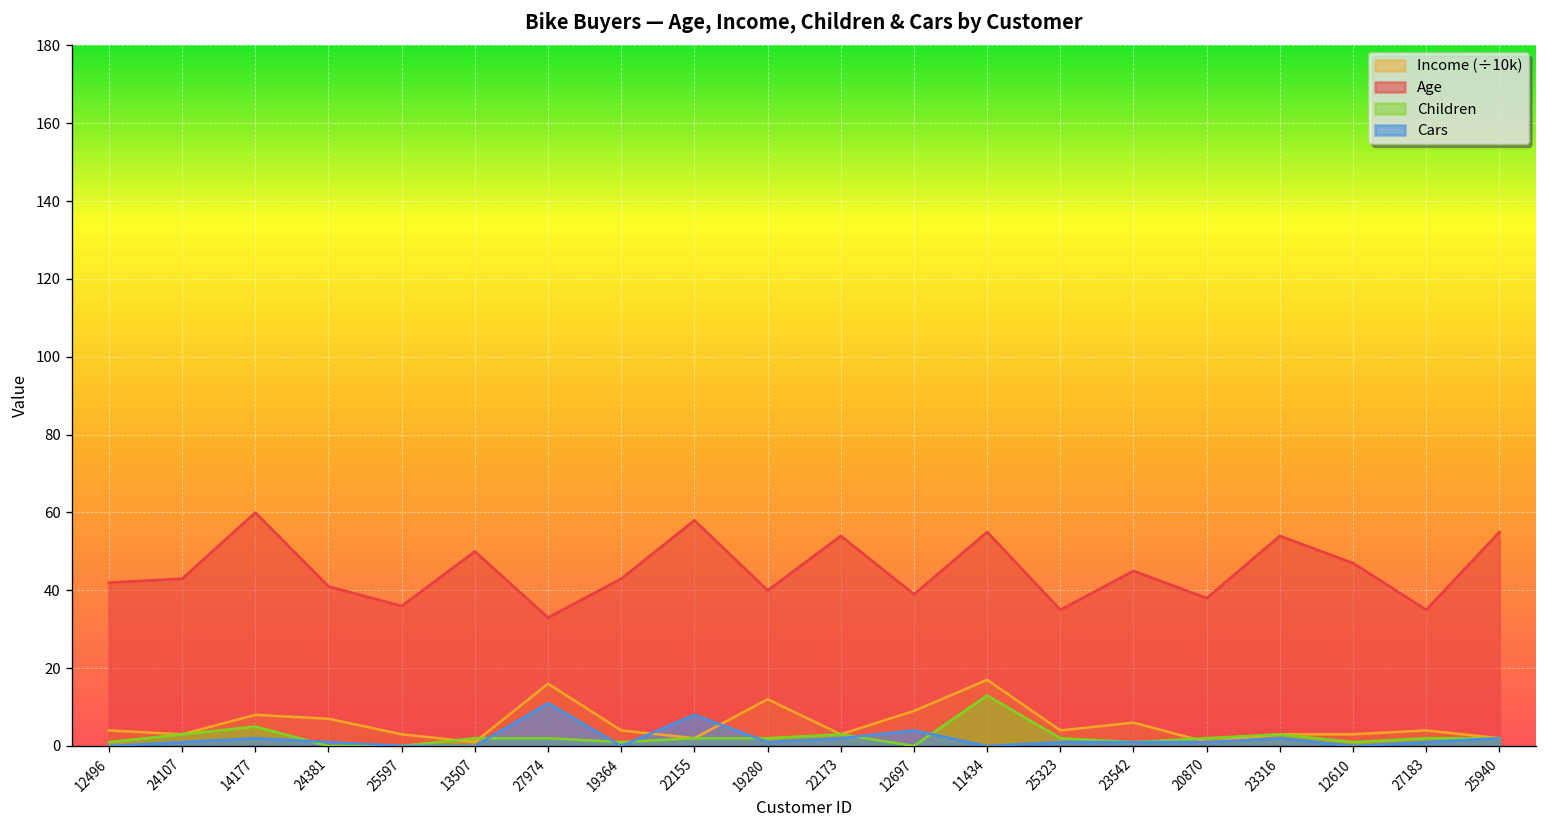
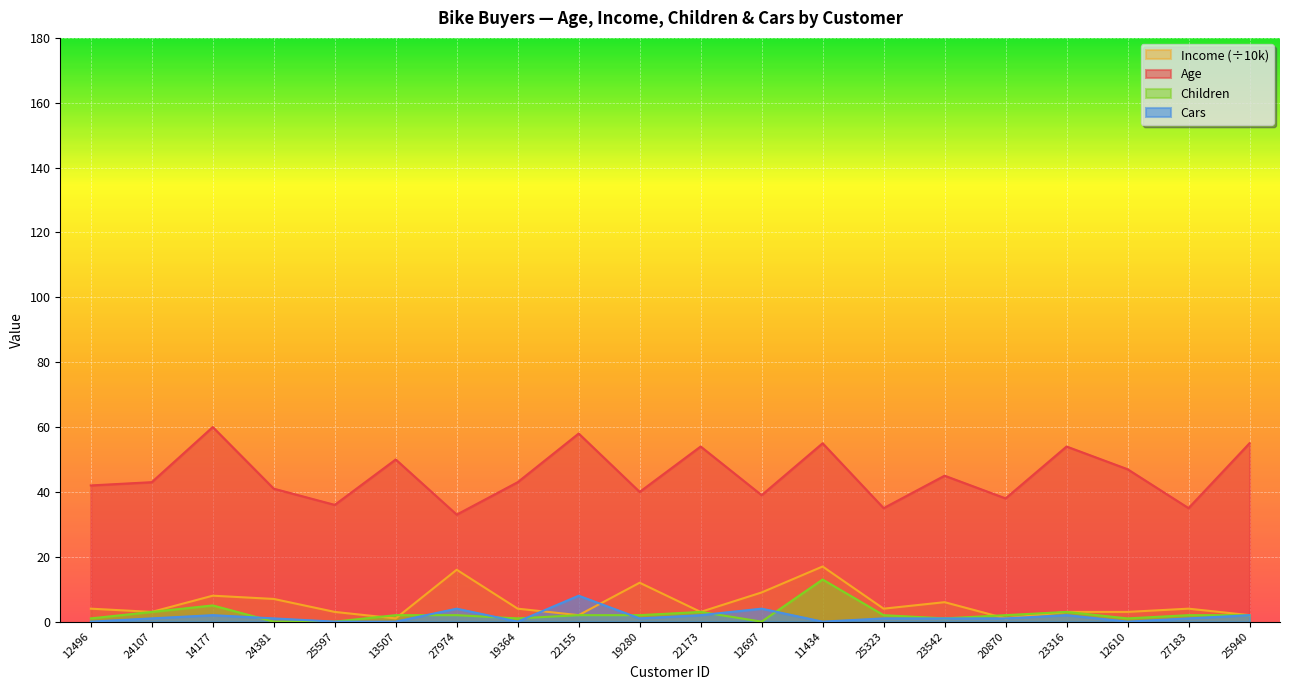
  {
    "Income (÷10k)": {
      "12496": 4,
      "14177": 8,
      "24381": 7,
      "25597": 3,
      "13507": 1,
      "27974": 16,
      "19364": 4,
      "19280": 12,
      "12697": 9,
      "11434": 17,
      "25323": 4,
      "23542": 6,
      "12610": 3,
      "27183": 4
    },
    "Age": {
      "12496": 42,
      "24107": 43,
      "14177": 60,
      "24381": 41,
      "25597": 36,
      "13507": 50,
      "27974": 33,
      "19364": 43,
      "22155": 58,
      "19280": 40,
      "22173": 54,
      "12697": 39,
      "11434": 55,
      "25323": 35,
      "23542": 45,
      "20870": 38,
      "23316": 54,
      "12610": 47,
      "27183": 35,
      "25940": 55
    },
    "Children": {
      "12496": 1,
      "14177": 5,
      "24381": 0,
      "13507": 2,
      "27974": 2,
      "19364": 1,
      "19280": 2,
      "12697": 0,
      "11434": 13,
      "25323": 2,
      "20870": 2,
      "12610": 1,
      "27183": 2
    },
    "Cars": {
      "12496": 0,
      "24107": 1,
      "14177": 2,
      "24381": 1,
      "13507": 0,
-     "27974": 11,
+     "27974": 4,
      "19364": 0,
      "22155": 8,
      "19280": 1,
      "22173": 2,
      "12697": 4,
      "11434": 0,
      "25323": 1,
      "23316": 2,
      "12610": 0,
      "27183": 1
    }
  }
